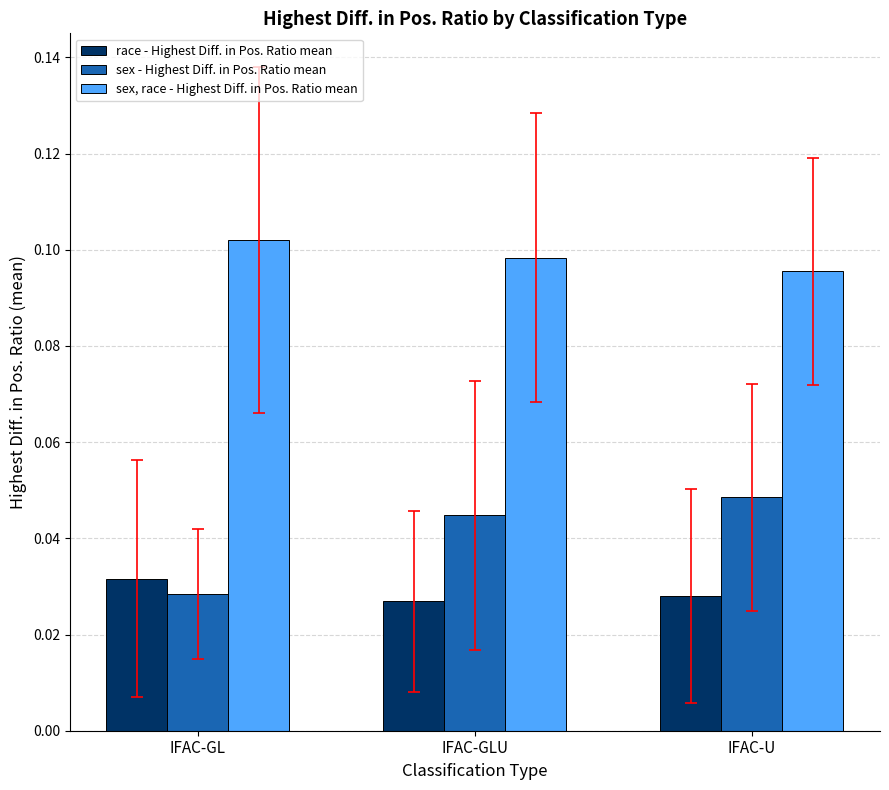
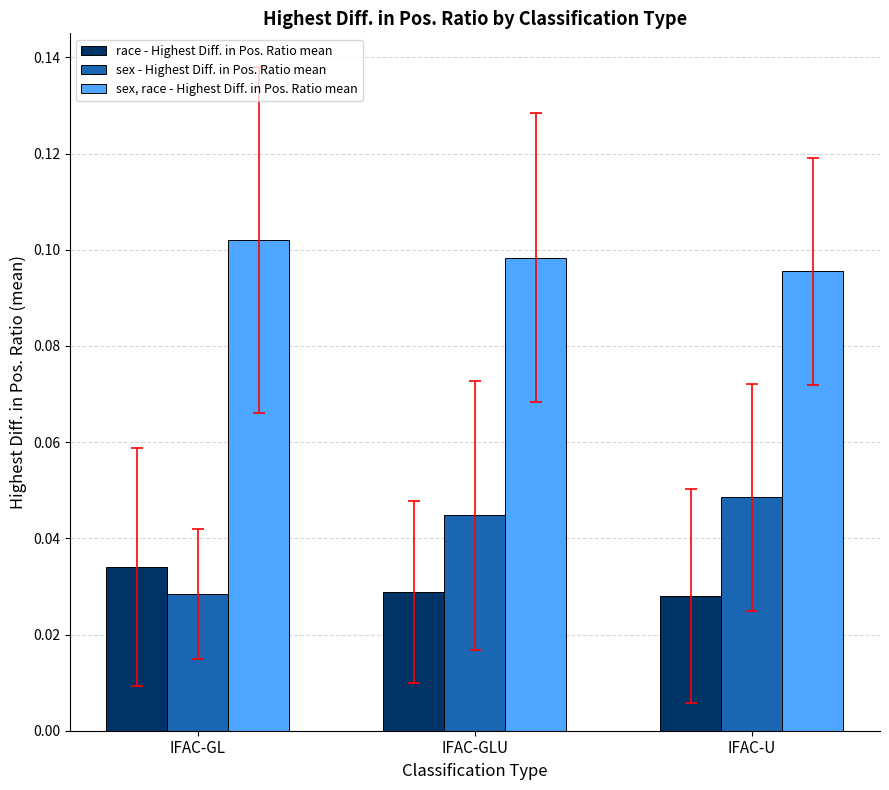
  {
    "race - Highest Diff. in Pos. Ratio mean": {
-     "IFAC-GL": 0.032,
-     "IFAC-GLU": 0.027,
+     "IFAC-GL": 0.034,
+     "IFAC-GLU": 0.029,
      "IFAC-U": 0.028
    },
    "sex, race - Highest Diff. in Pos. Ratio mean": {
      "IFAC-GL": 0.102,
      "IFAC-GLU": 0.098,
      "IFAC-U": 0.096
    }
  }
